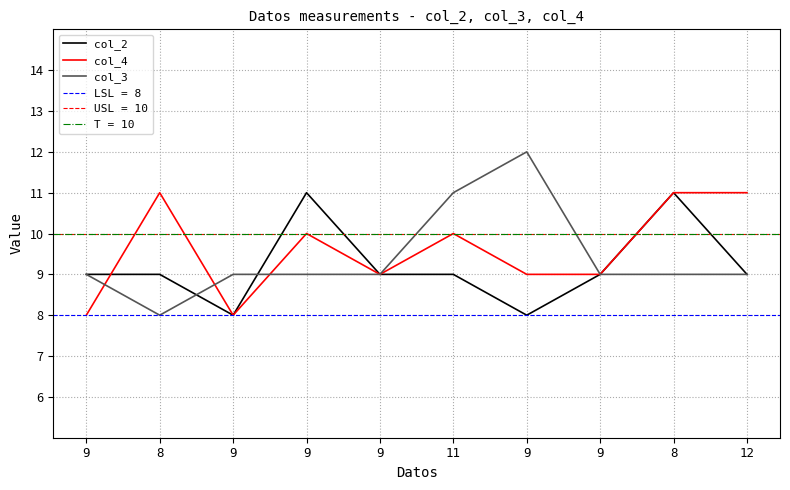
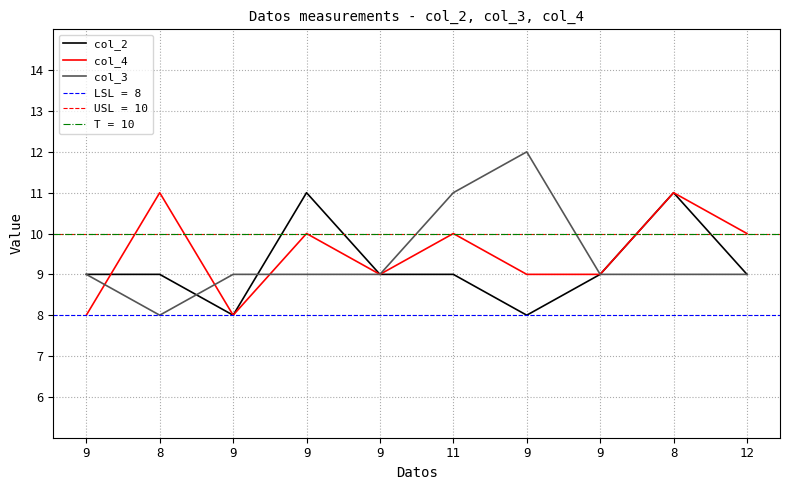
  {
    "col_2": {
      "11": 9
    },
    "col_4": {
      "11": 10,
-     "12": 11
+     "12": 10
    },
    "col_3": {
      "11": 11
    }
  }
